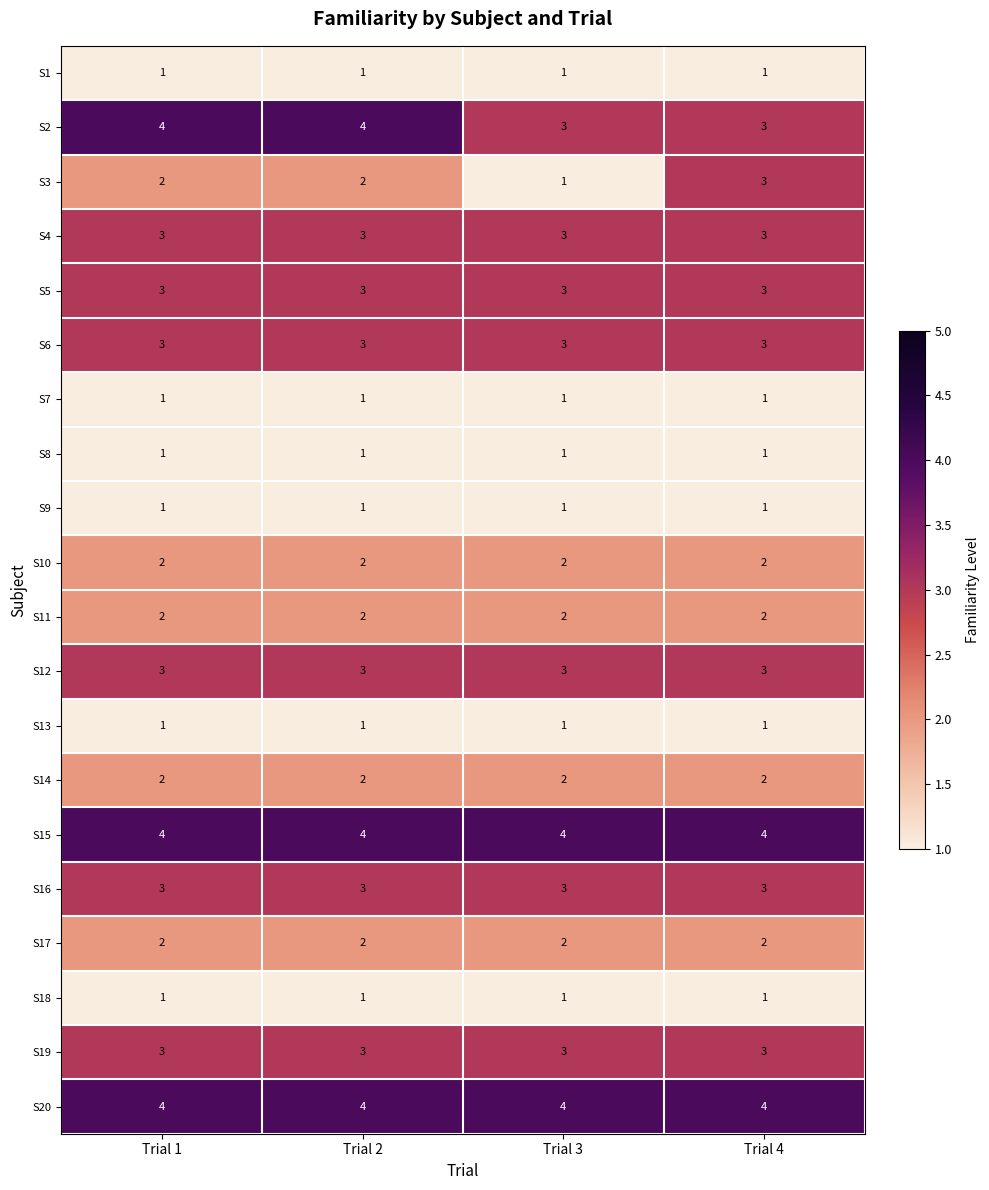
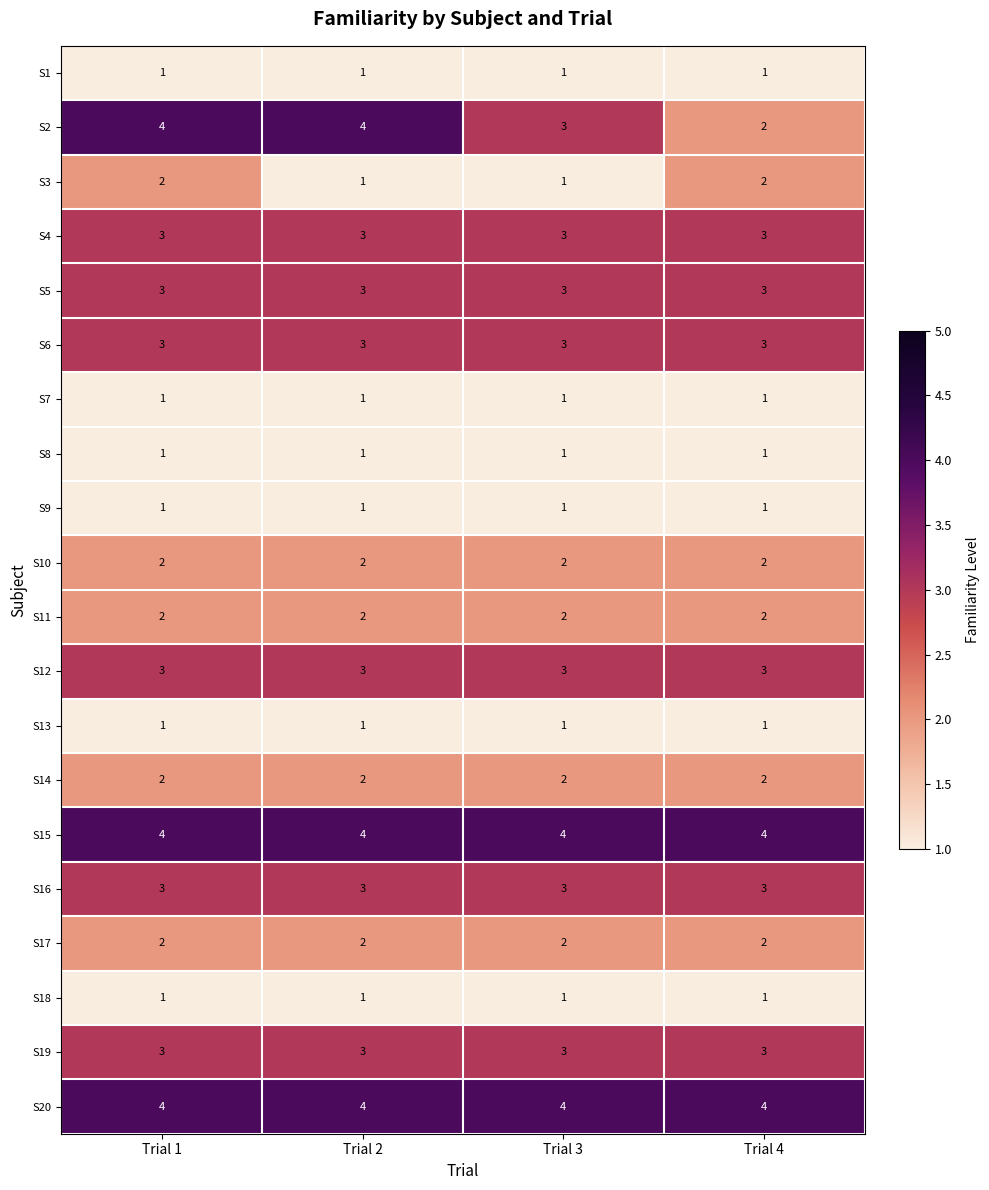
  {
    "S1": {
      "Trial 1": 1,
      "Trial 2": 1,
      "Trial 3": 1,
      "Trial 4": 1
    },
    "S2": {
      "Trial 1": 4,
      "Trial 2": 4,
      "Trial 3": 3,
-     "Trial 4": 3
+     "Trial 4": 2
    },
    "S3": {
      "Trial 1": 2,
-     "Trial 2": 2,
+     "Trial 2": 1,
      "Trial 3": 1,
-     "Trial 4": 3
+     "Trial 4": 2
    },
    "S4": {
      "Trial 1": 3,
      "Trial 2": 3,
      "Trial 3": 3,
      "Trial 4": 3
    },
    "S5": {
      "Trial 1": 3,
      "Trial 2": 3,
      "Trial 3": 3,
      "Trial 4": 3
    },
    "S6": {
      "Trial 1": 3,
      "Trial 2": 3,
      "Trial 3": 3,
      "Trial 4": 3
    },
    "S7": {
      "Trial 1": 1,
      "Trial 2": 1,
      "Trial 3": 1,
      "Trial 4": 1
    },
    "S8": {
      "Trial 1": 1,
      "Trial 2": 1,
      "Trial 3": 1,
      "Trial 4": 1
    },
    "S9": {
      "Trial 1": 1,
      "Trial 2": 1,
      "Trial 3": 1,
      "Trial 4": 1
    },
    "S10": {
      "Trial 1": 2,
      "Trial 2": 2,
      "Trial 3": 2,
      "Trial 4": 2
    },
    "S11": {
      "Trial 1": 2,
      "Trial 2": 2,
      "Trial 3": 2,
      "Trial 4": 2
    },
    "S12": {
      "Trial 1": 3,
      "Trial 2": 3,
      "Trial 3": 3,
      "Trial 4": 3
    },
    "S13": {
      "Trial 1": 1,
      "Trial 2": 1,
      "Trial 3": 1,
      "Trial 4": 1
    },
    "S14": {
      "Trial 1": 2,
      "Trial 2": 2,
      "Trial 3": 2,
      "Trial 4": 2
    },
    "S15": {
      "Trial 1": 4,
      "Trial 2": 4,
      "Trial 3": 4,
      "Trial 4": 4
    },
    "S16": {
      "Trial 1": 3,
      "Trial 2": 3,
      "Trial 3": 3,
      "Trial 4": 3
    },
    "S17": {
      "Trial 1": 2,
      "Trial 2": 2,
      "Trial 3": 2,
      "Trial 4": 2
    },
    "S18": {
      "Trial 1": 1,
      "Trial 2": 1,
      "Trial 3": 1,
      "Trial 4": 1
    },
    "S19": {
      "Trial 1": 3,
      "Trial 2": 3,
      "Trial 3": 3,
      "Trial 4": 3
    },
    "S20": {
      "Trial 1": 4,
      "Trial 2": 4,
      "Trial 3": 4,
      "Trial 4": 4
    }
  }
